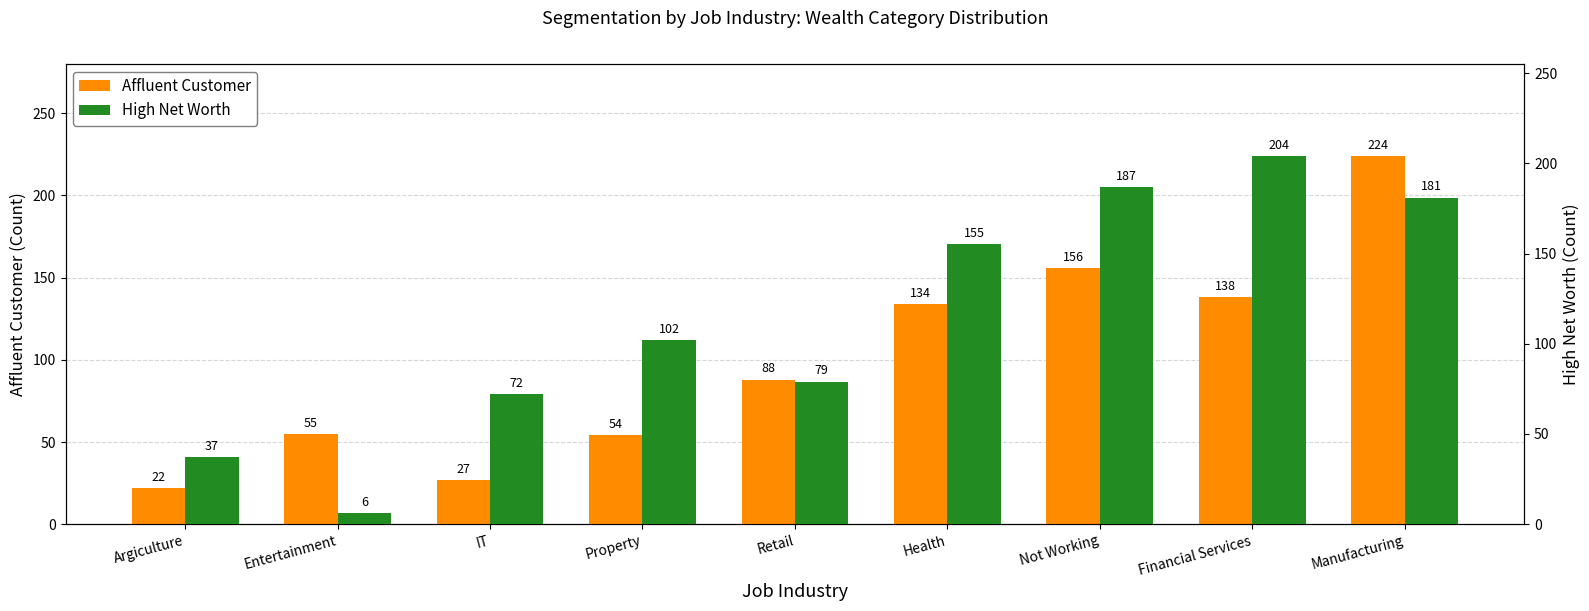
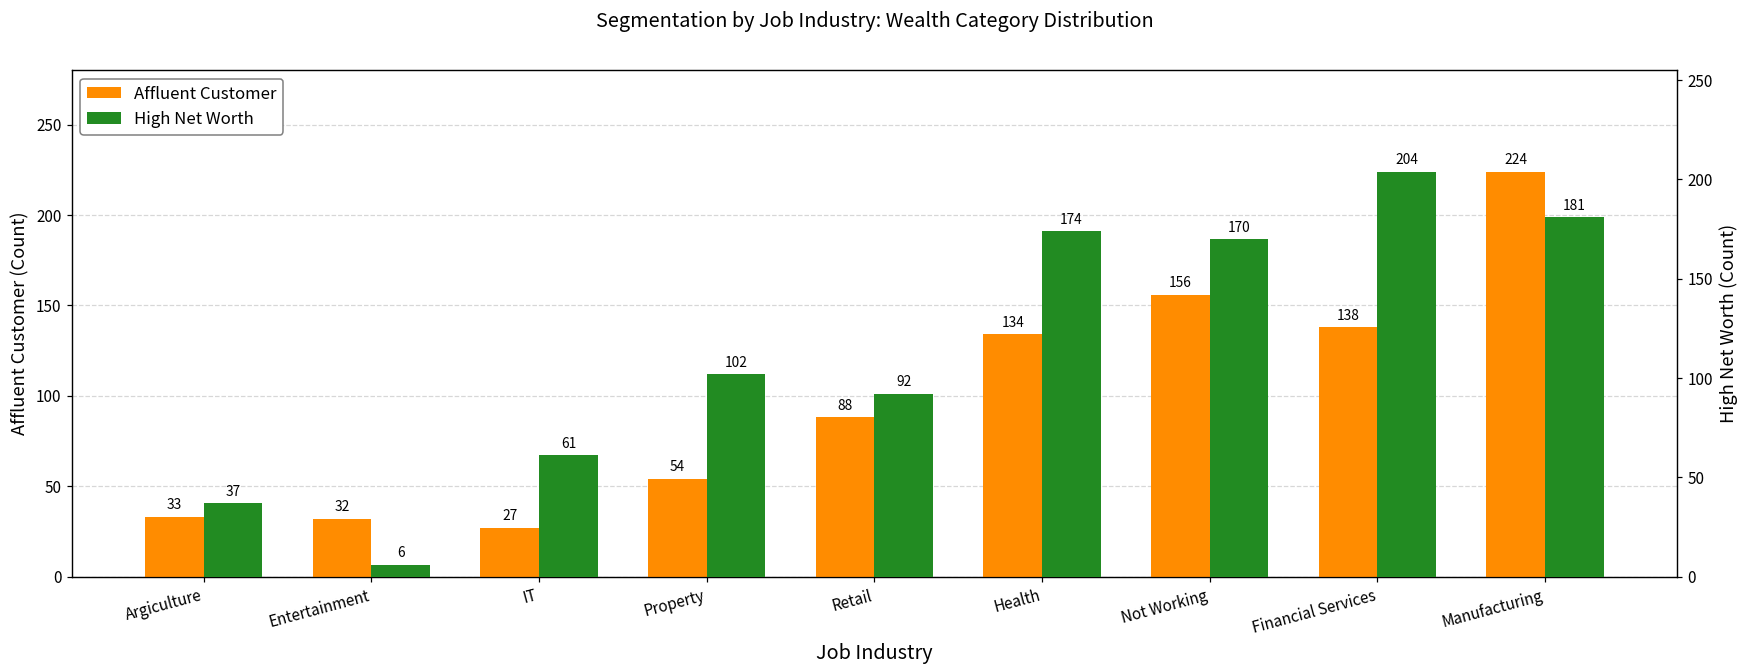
  {
    "Affluent Customer": {
-     "Argiculture": 22,
-     "Entertainment": 55,
+     "Argiculture": 33,
+     "Entertainment": 32,
      "IT": 27,
      "Property": 54,
      "Retail": 88,
      "Health": 134,
      "Not Working": 156,
      "Financial Services": 138,
      "Manufacturing": 224
    },
    "High Net Worth": {
      "Argiculture": 37,
      "Entertainment": 6,
-     "IT": 72,
+     "IT": 61,
      "Property": 102,
-     "Retail": 79,
-     "Health": 155,
-     "Not Working": 187,
+     "Retail": 92,
+     "Health": 174,
+     "Not Working": 170,
      "Financial Services": 204,
      "Manufacturing": 181
    }
  }
